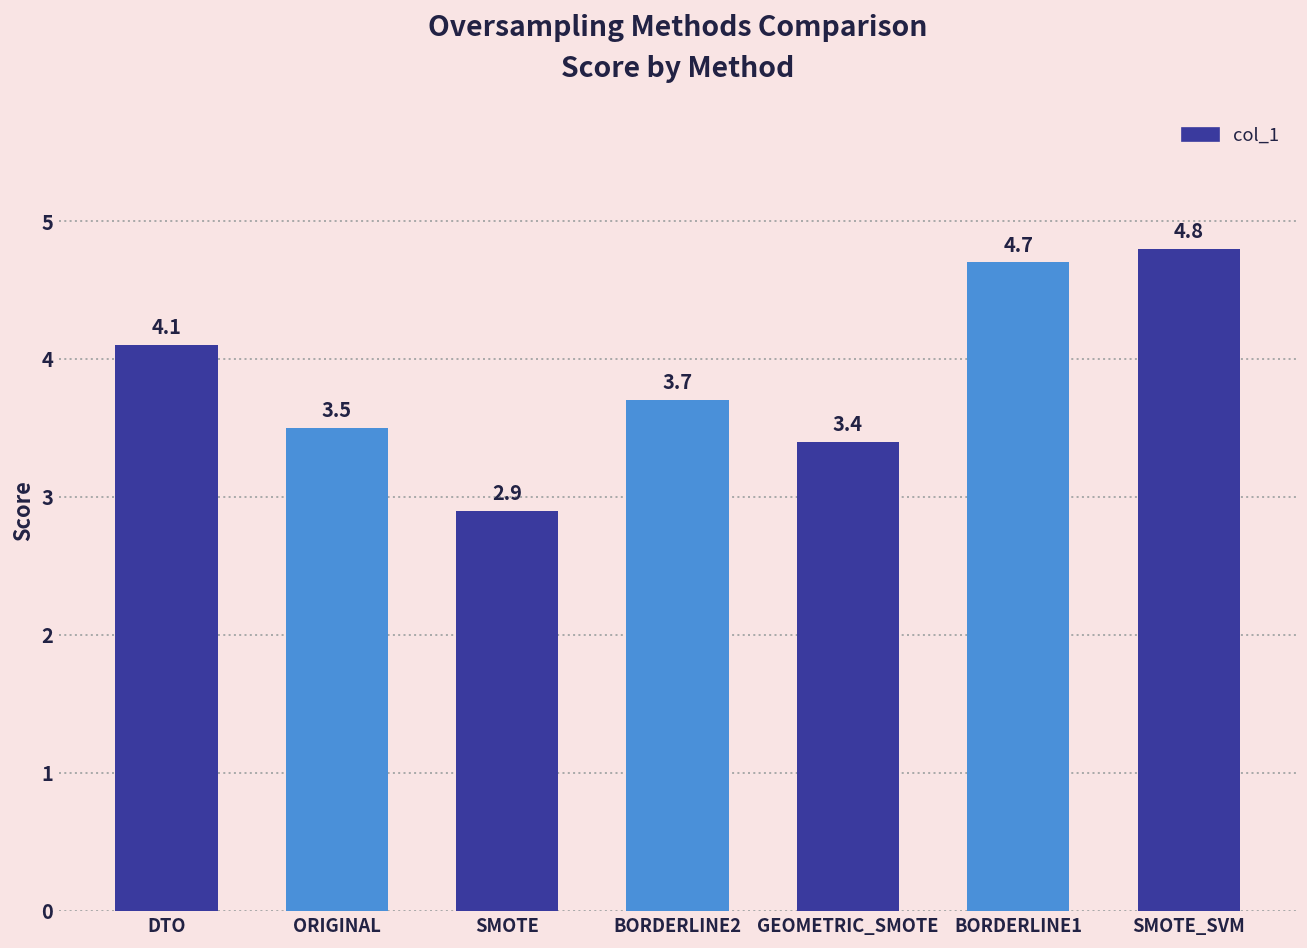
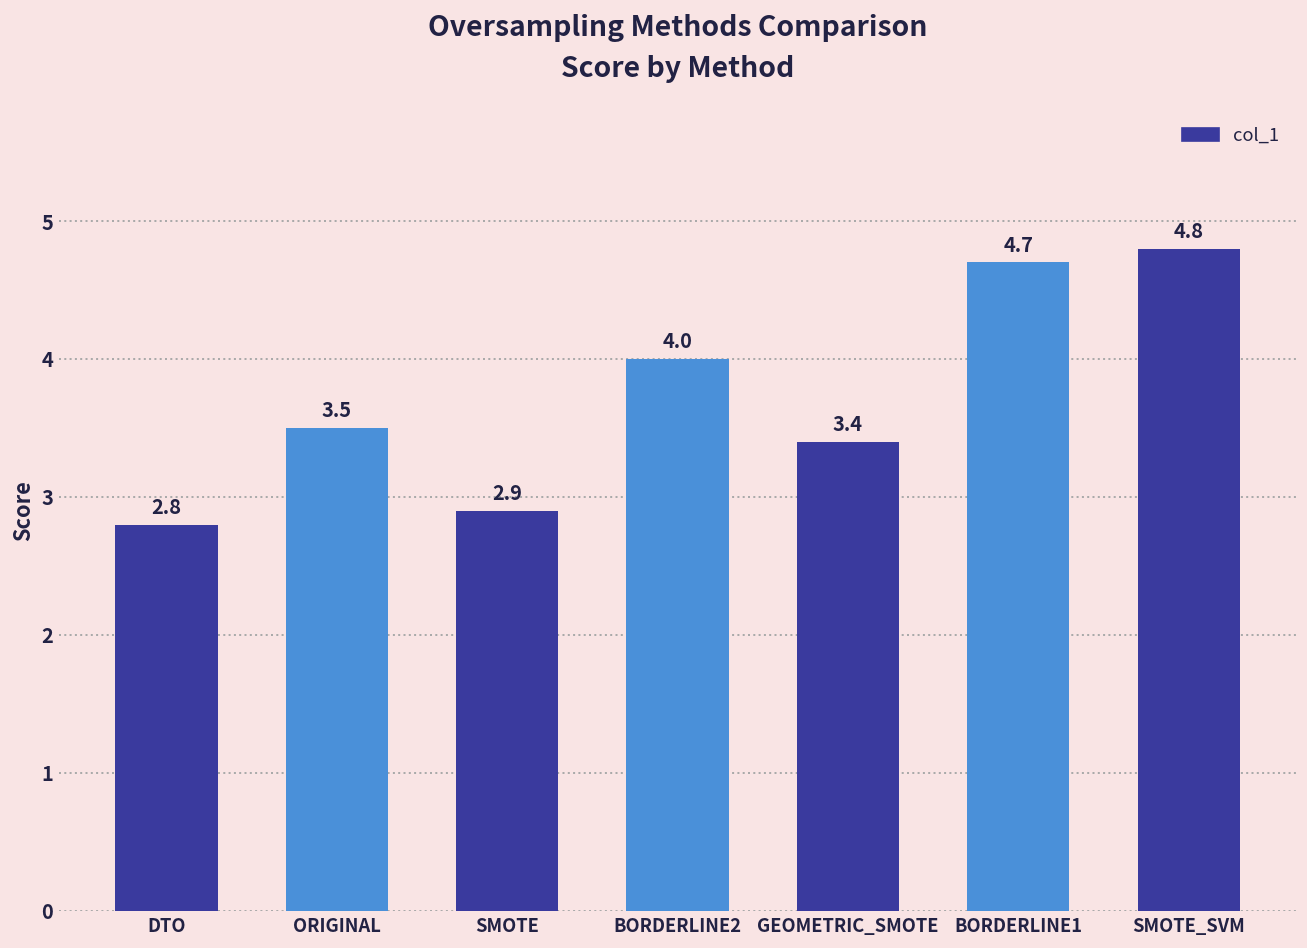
  {
-   "DTO": 4.1,
+   "DTO": 2.8,
    "ORIGINAL": 3.5,
    "SMOTE": 2.9,
-   "BORDERLINE2": 3.7,
+   "BORDERLINE2": 4.0,
    "GEOMETRIC_SMOTE": 3.4,
    "BORDERLINE1": 4.7,
    "SMOTE_SVM": 4.8
  }
